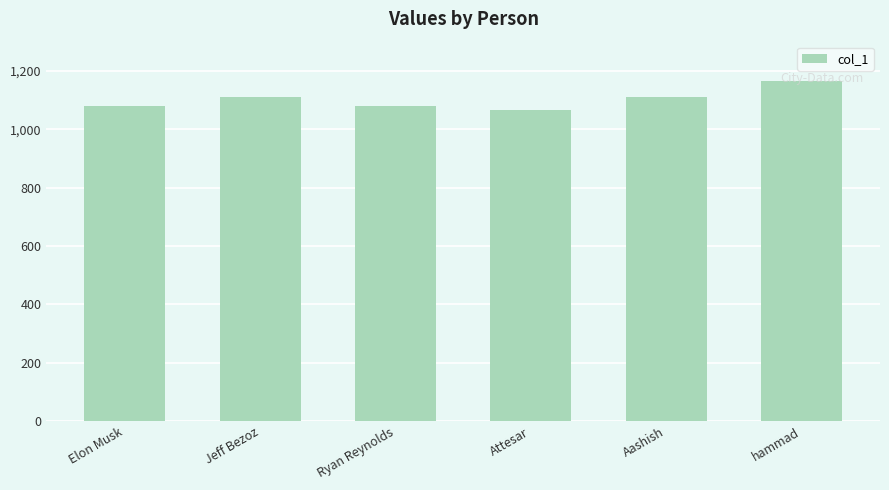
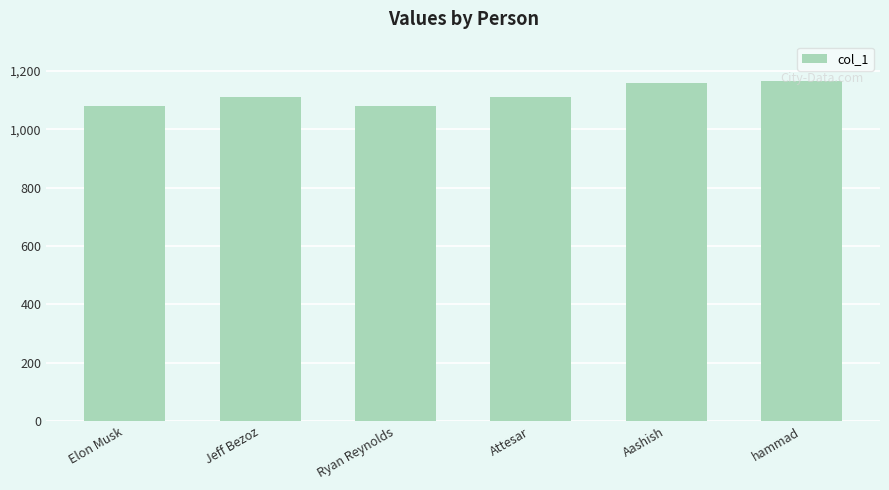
  {
    "Elon Musk": "1,080",
    "Jeff Bezoz": "1,110",
    "Ryan Reynolds": "1,080",
-   "Attesar": "1,070",
-   "Aashish": "1,110",
+   "Attesar": "1,110",
+   "Aashish": "1,160",
    "hammad": "1,170"
  }
